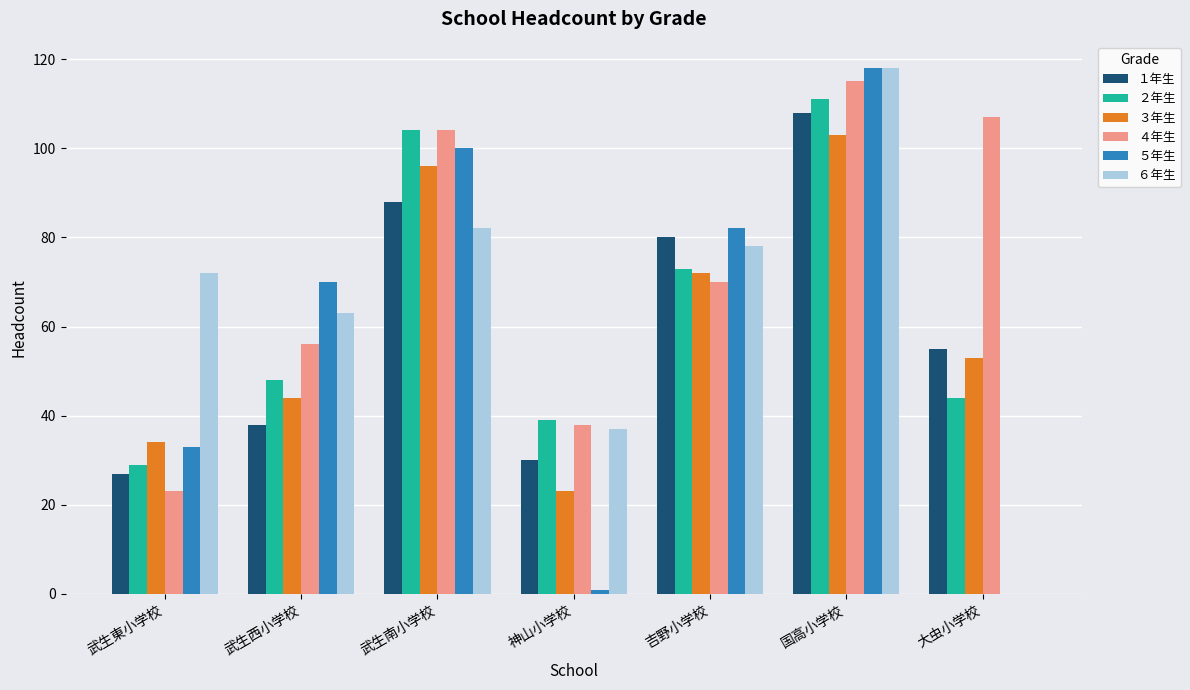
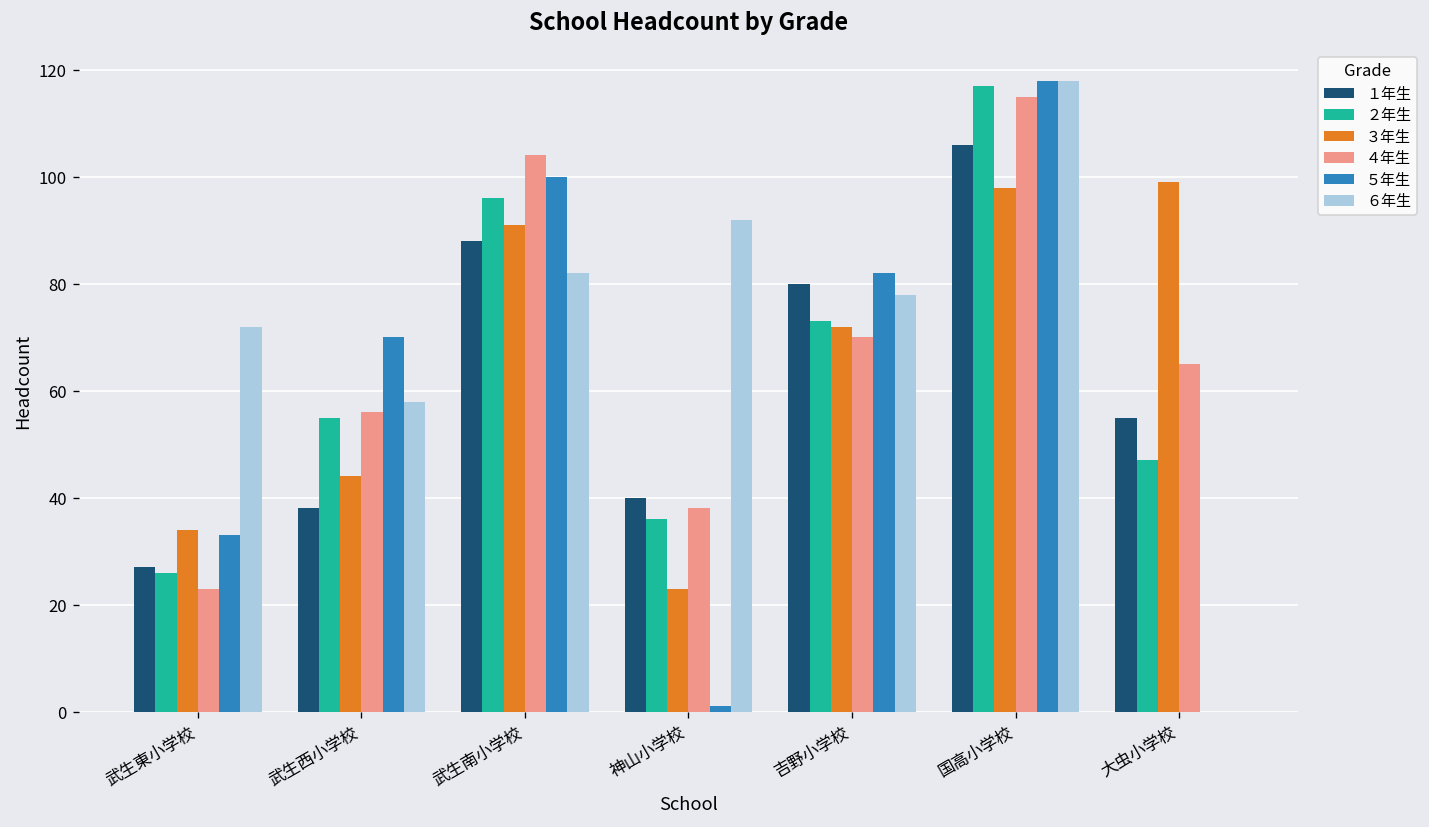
  {
    "１年生": {
      "武生東小学校": 27,
      "武生西小学校": 38,
      "武生南小学校": 88,
-     "神山小学校": 30,
+     "神山小学校": 40,
      "吉野小学校": 80,
-     "国高小学校": 108,
+     "国高小学校": 106,
      "大虫小学校": 55
    },
    "２年生": {
-     "武生東小学校": 29,
-     "武生西小学校": 48,
-     "武生南小学校": 104,
-     "神山小学校": 39,
+     "武生東小学校": 26,
+     "武生西小学校": 55,
+     "武生南小学校": 96,
+     "神山小学校": 36,
      "吉野小学校": 73,
-     "国高小学校": 111,
-     "大虫小学校": 44
+     "国高小学校": 117,
+     "大虫小学校": 47
    },
    "３年生": {
      "武生東小学校": 34,
      "武生西小学校": 44,
-     "武生南小学校": 96,
+     "武生南小学校": 91,
      "神山小学校": 23,
      "吉野小学校": 72,
-     "国高小学校": 103,
-     "大虫小学校": 53
+     "国高小学校": 98,
+     "大虫小学校": 99
    },
    "４年生": {
      "武生東小学校": 23,
      "武生西小学校": 56,
      "武生南小学校": 104,
      "神山小学校": 38,
      "吉野小学校": 70,
      "国高小学校": 115,
-     "大虫小学校": 107
+     "大虫小学校": 65
    },
    "５年生": {
      "武生東小学校": 33,
      "武生西小学校": 70,
      "武生南小学校": 100,
      "神山小学校": 1,
      "吉野小学校": 82,
      "国高小学校": 118,
      "大虫小学校": 0
    },
    "６年生": {
      "武生東小学校": 72,
-     "武生西小学校": 63,
+     "武生西小学校": 58,
      "武生南小学校": 82,
-     "神山小学校": 37,
+     "神山小学校": 92,
      "吉野小学校": 78,
      "国高小学校": 118,
      "大虫小学校": 0
    }
  }
